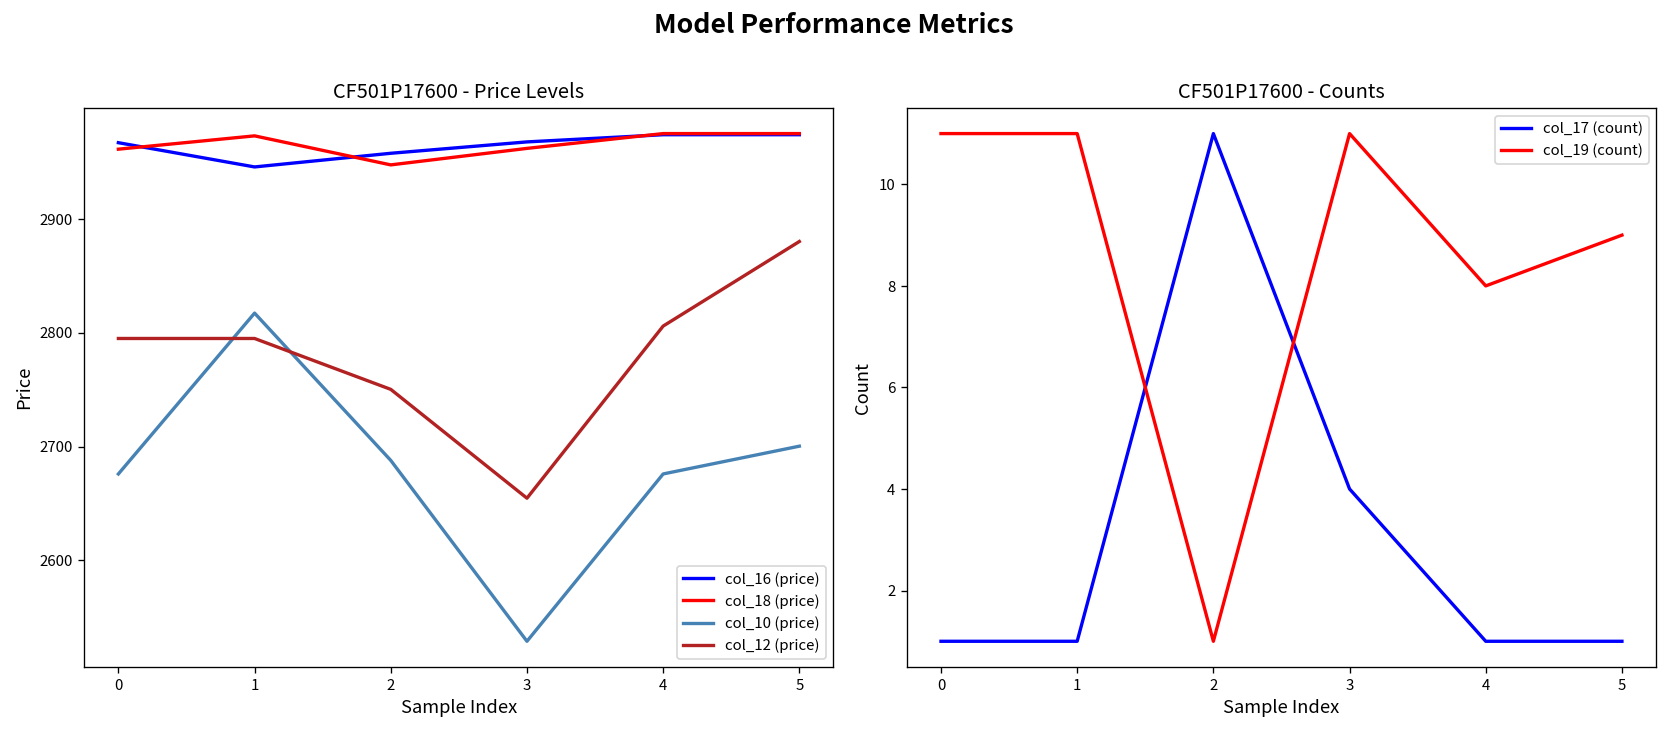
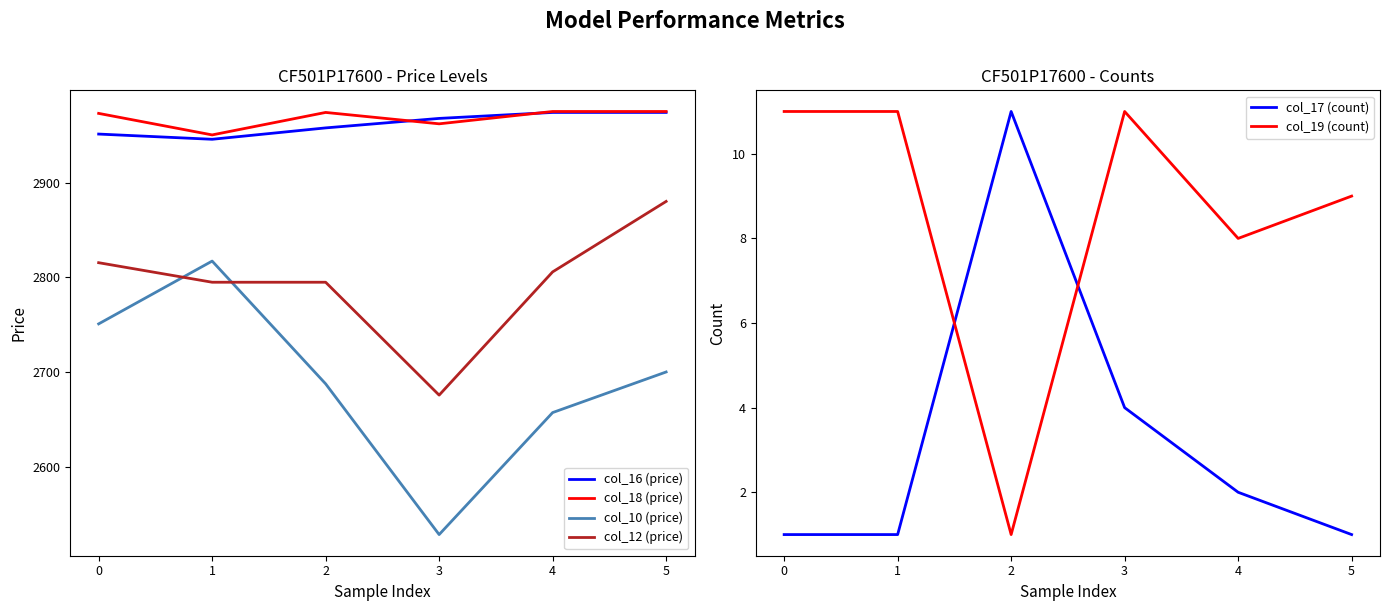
  {
    "CF501P17600 - Price Levels": {
      "col_16 (price)": {
-       "0": 2970,
+       "0": 2950,
        "1": 2950,
        "2": 2960,
        "3": 2970
      },
      "col_18 (price)": {
-       "0": 2960,
-       "1": 2970,
-       "2": 2950,
+       "0": 2970,
+       "1": 2950,
+       "2": 2970,
        "3": 2960
      },
      "col_10 (price)": {
-       "0": 2680,
+       "0": 2750,
        "1": 2820,
        "2": 2690,
        "3": 2530,
-       "4": 2680,
+       "4": 2660,
        "5": 2700
      },
      "col_12 (price)": {
-       "0": 2800,
+       "0": 2820,
        "1": 2800,
-       "2": 2750,
-       "3": 2650,
+       "2": 2800,
+       "3": 2680,
        "4": 2810,
        "5": 2880
      }
    },
    "CF501P17600 - Counts": {
      "col_17 (count)": {
        "0": 1,
        "1": 1,
        "2": 11,
        "3": 4,
-       "4": 1,
+       "4": 2,
        "5": 1
      },
      "col_19 (count)": {
        "0": 11,
        "1": 11,
        "2": 1,
        "3": 11,
        "4": 8,
        "5": 9
      }
    }
  }
